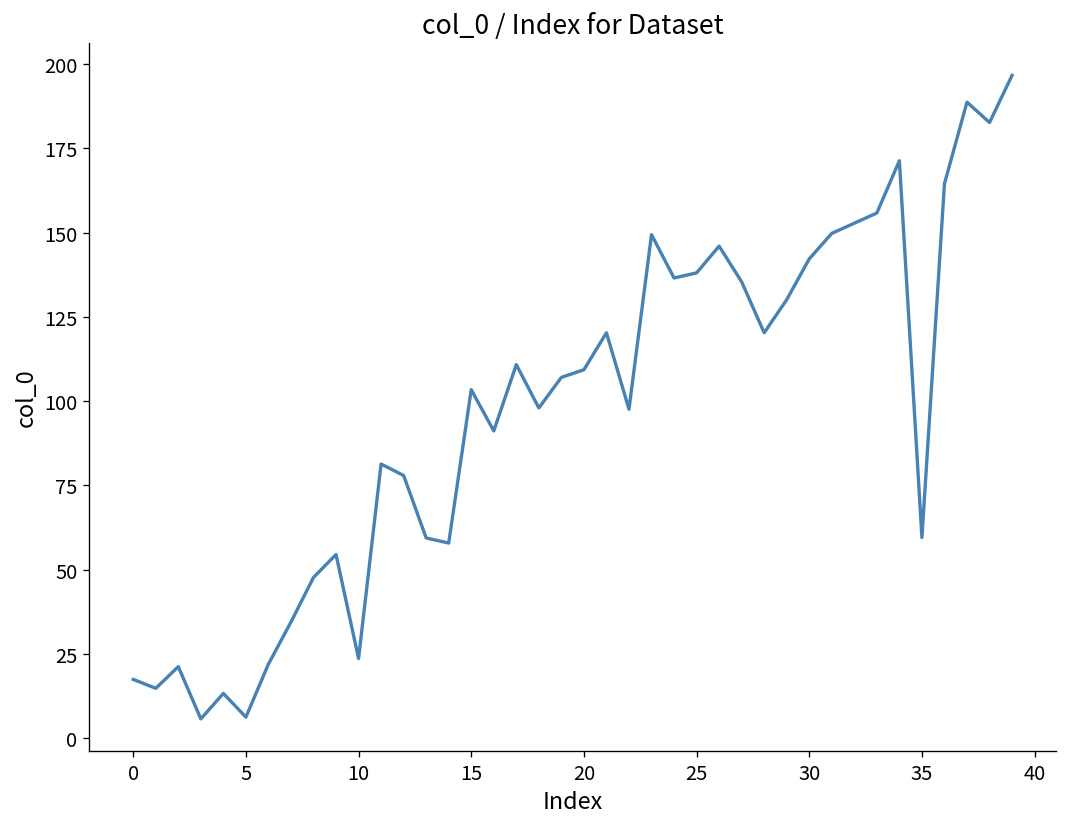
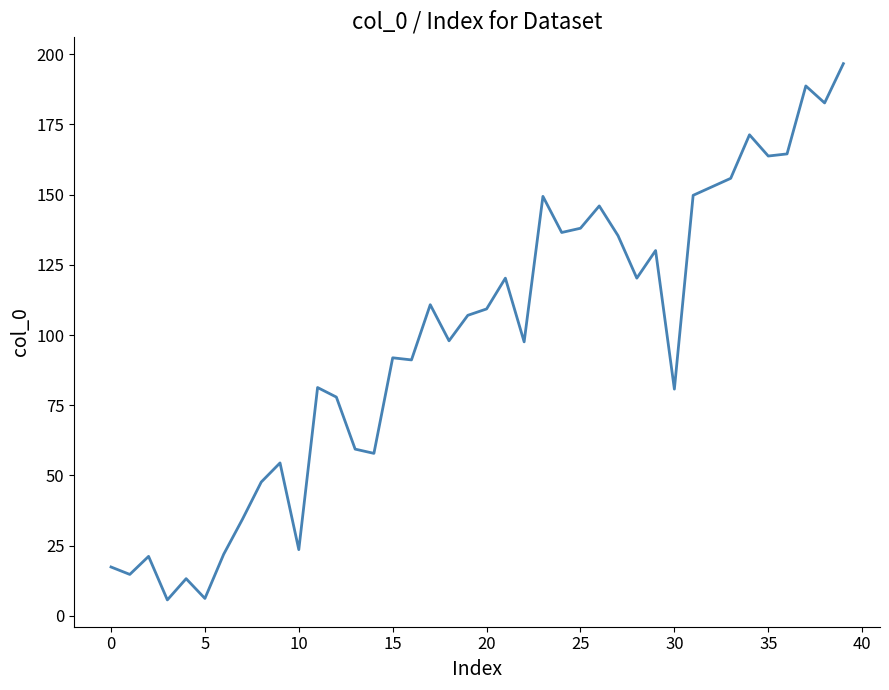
  {
    "0": 17,
    "5": 6,
    "10": 24,
-   "15": 103,
+   "15": 92,
    "20": 109,
    "25": 138,
-   "30": 142,
-   "35": 59
+   "30": 81,
+   "35": 164
  }
